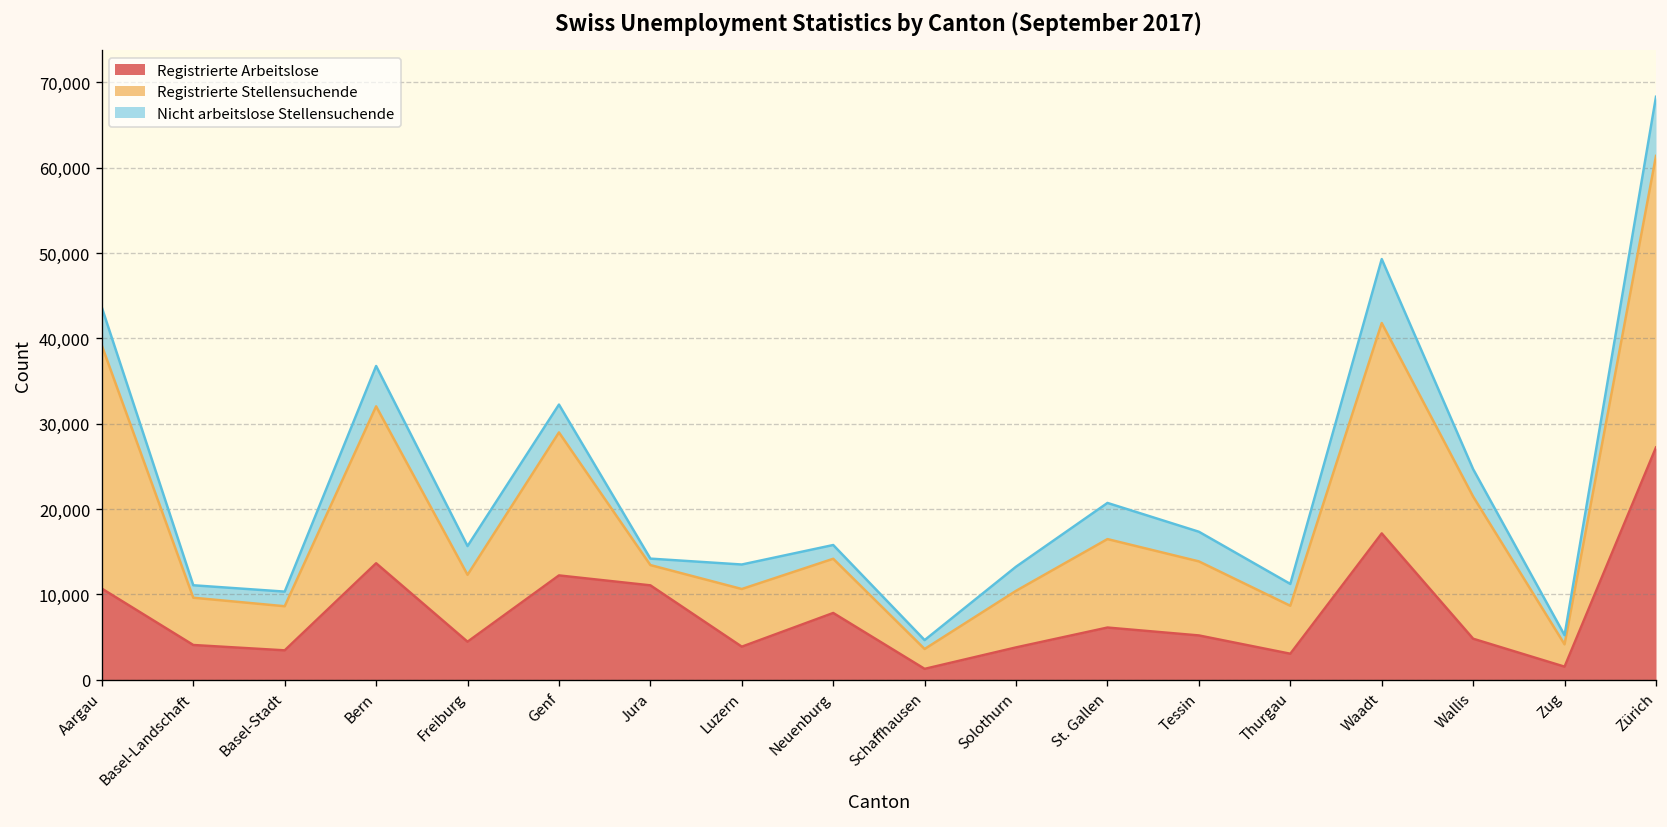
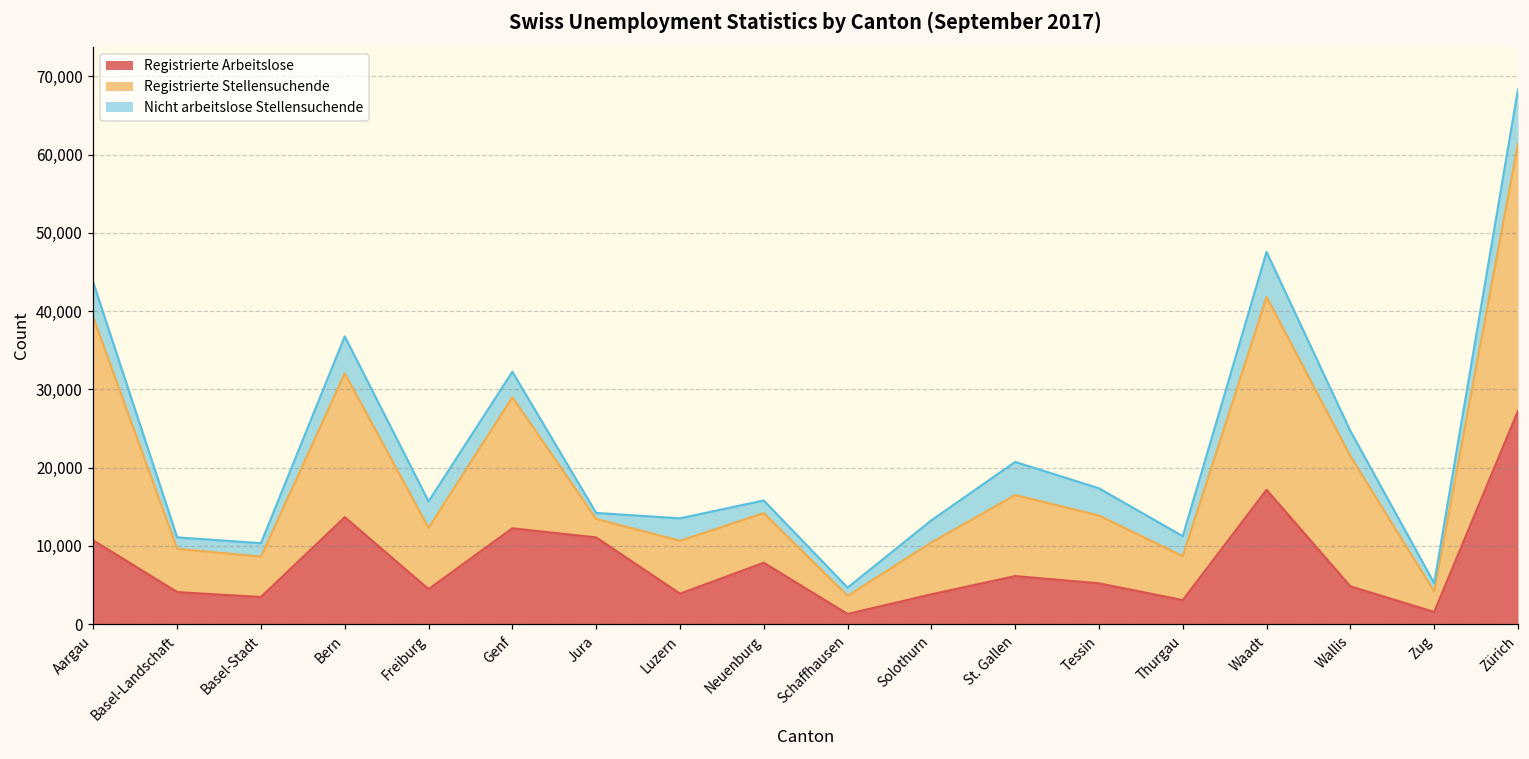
  {
    "Registrierte Arbeitslose": {
      "Aargau": "11,000",
      "Basel-Landschaft": "4,000",
      "Basel-Stadt": "3,000",
      "Bern": "14,000",
      "Freiburg": "4,000",
      "Genf": "12,000",
      "Jura": "11,000",
      "Luzern": "4,000",
      "Neuenburg": "8,000",
      "Schaffhausen": "1,000",
      "Solothurn": "4,000",
      "St. Gallen": "6,000",
      "Tessin": "5,000",
      "Thurgau": "3,000",
      "Waadt": "17,000",
      "Wallis": "5,000",
      "Zug": "2,000",
      "Zürich": "27,000"
    },
    "Registrierte Stellensuchende": {
      "Aargau": "28,000",
      "Basel-Landschaft": "6,000",
      "Basel-Stadt": "5,000",
      "Bern": "18,000",
      "Freiburg": "8,000",
      "Genf": "17,000",
      "Jura": "2,000",
      "Luzern": "7,000",
      "Neuenburg": "6,000",
      "Schaffhausen": "2,000",
      "Solothurn": "7,000",
      "St. Gallen": "10,000",
      "Tessin": "9,000",
      "Thurgau": "6,000",
      "Waadt": "25,000",
      "Wallis": "17,000",
      "Zug": "3,000",
      "Zürich": "34,000"
    },
    "Nicht arbeitslose Stellensuchende": {
      "Aargau": "4,000",
      "Basel-Landschaft": "1,000",
      "Basel-Stadt": "2,000",
      "Bern": "5,000",
      "Freiburg": "3,000",
      "Genf": "3,000",
      "Jura": "1,000",
      "Luzern": "3,000",
      "Neuenburg": "2,000",
      "Schaffhausen": "1,000",
      "Solothurn": "3,000",
      "St. Gallen": "4,000",
      "Tessin": "3,000",
      "Thurgau": "3,000",
-     "Waadt": "7,000",
+     "Waadt": "6,000",
      "Wallis": "3,000",
      "Zug": "1,000",
      "Zürich": "7,000"
    }
  }
